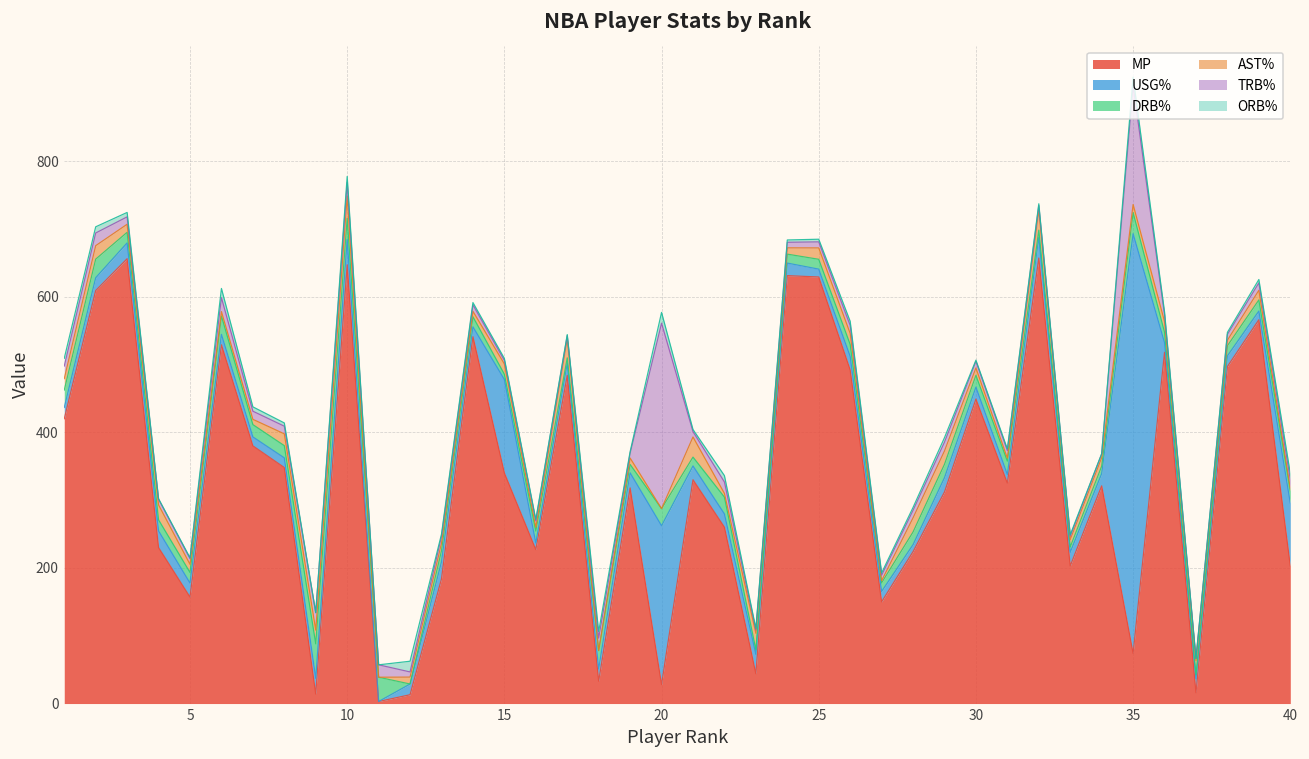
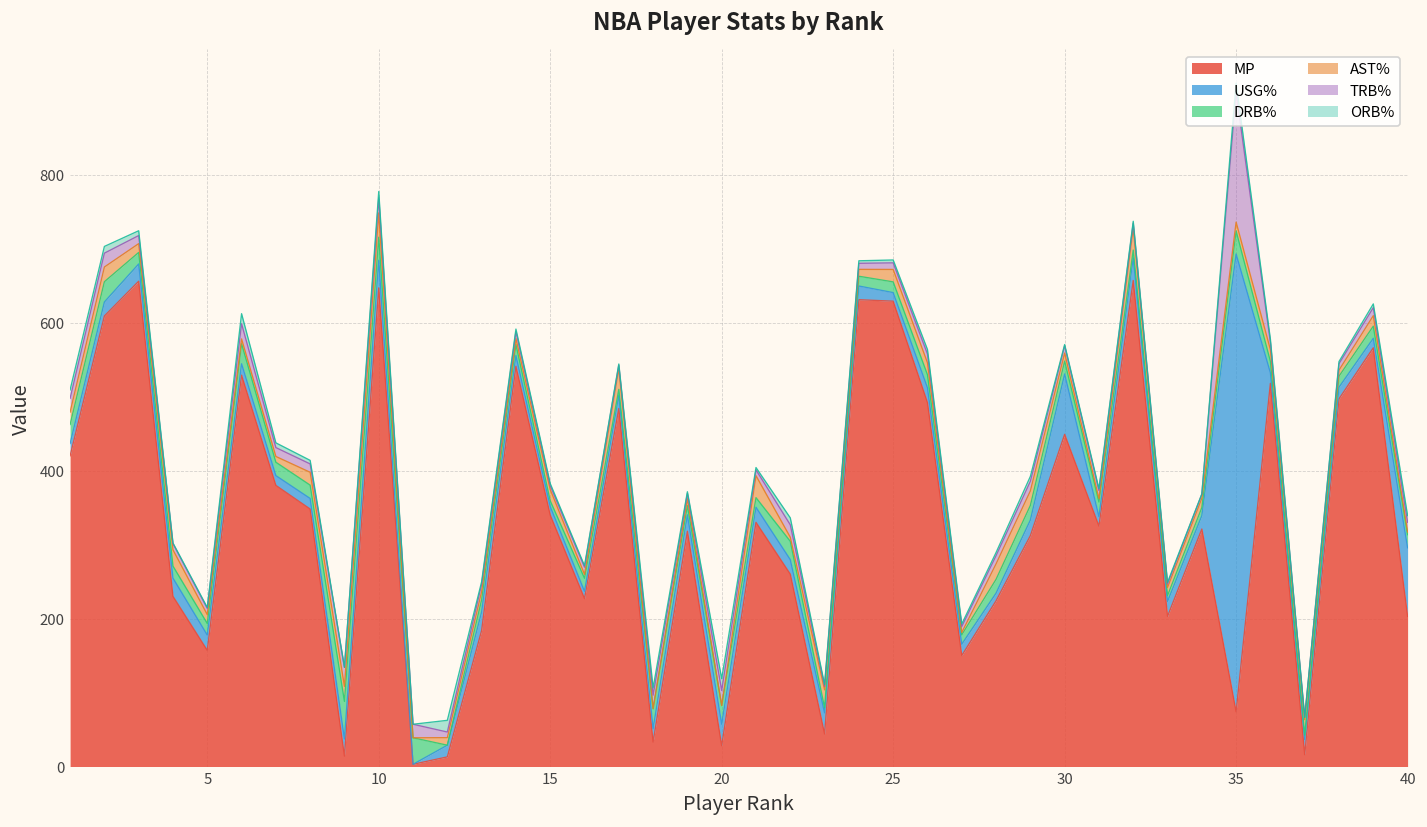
  {
    "USG%": {
      "5": 20,
      "10": 40,
-     "15": 140,
-     "20": 230,
+     "15": 10,
+     "20": 30,
      "25": 10,
-     "30": 20,
+     "30": 80,
      "35": 620,
      "40": 90
    },
    "TRB%": {
      "10": 20,
-     "20": 270,
+     "20": 20,
      "40": 10
    }
  }
